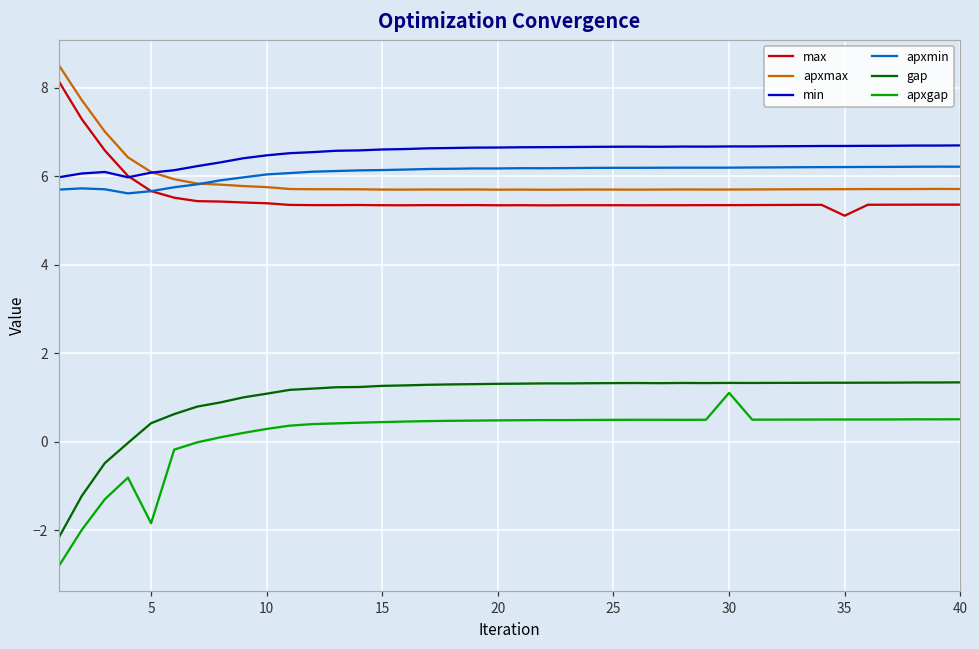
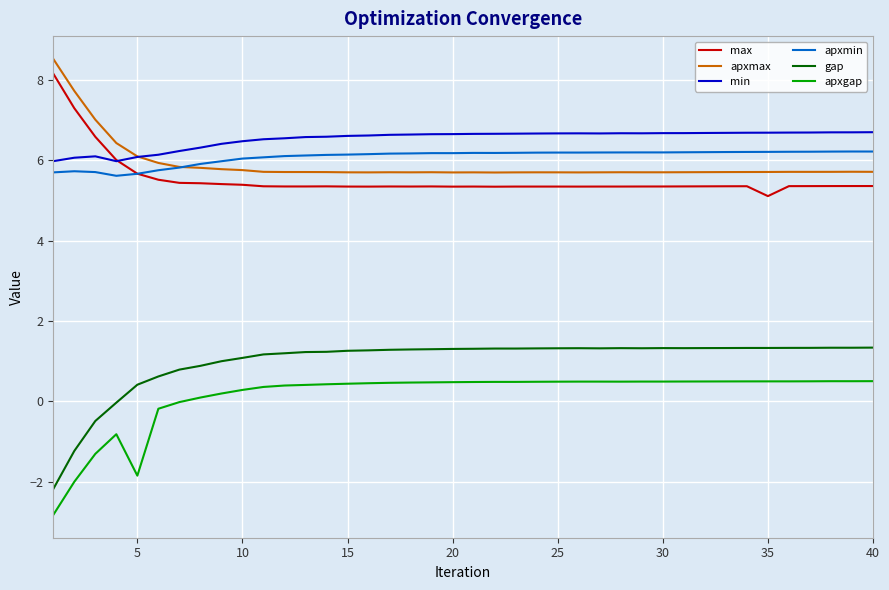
  {
    "max": {
      "10": 5.4,
      "15": 5.3,
      "20": 5.3,
      "25": 5.3,
      "30": 5.3,
      "35": 5.1,
      "40": 5.4
    },
    "apxmax": {
      "10": 5.8,
      "15": 5.7,
      "20": 5.7,
      "25": 5.7,
      "30": 5.7,
      "35": 5.7,
      "40": 5.7
    },
    "min": {
      "10": 6.5,
      "15": 6.6,
      "20": 6.6,
      "25": 6.7,
      "30": 6.7,
      "35": 6.7,
      "40": 6.7
    },
    "apxmin": {
      "10": 6.0,
      "15": 6.1,
      "20": 6.2,
      "25": 6.2,
      "30": 6.2,
      "35": 6.2,
      "40": 6.2
    },
    "gap": {
      "5": 0.4,
      "10": 1.1,
      "15": 1.3,
      "20": 1.3,
      "25": 1.3,
      "30": 1.3,
      "35": 1.3,
      "40": 1.3
    },
    "apxgap": {
      "5": -1.8,
      "10": 0.3,
      "15": 0.4,
      "20": 0.5,
      "25": 0.5,
-     "30": 1.1,
+     "30": 0.5,
      "35": 0.5,
      "40": 0.5
    }
  }
